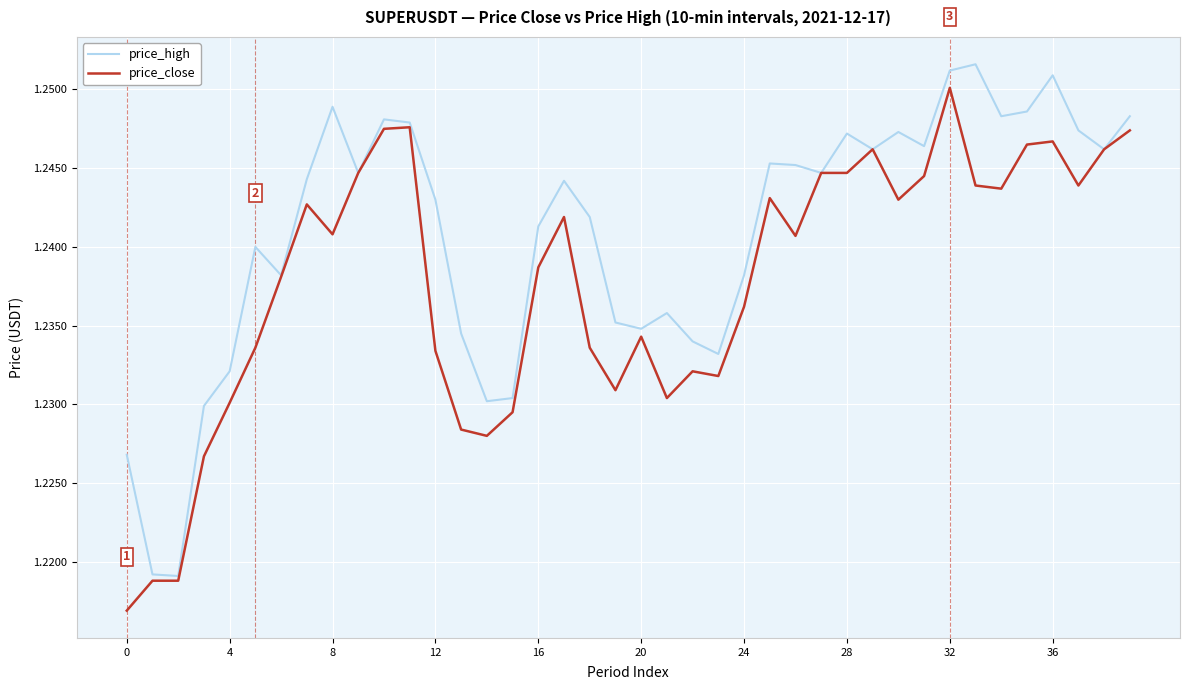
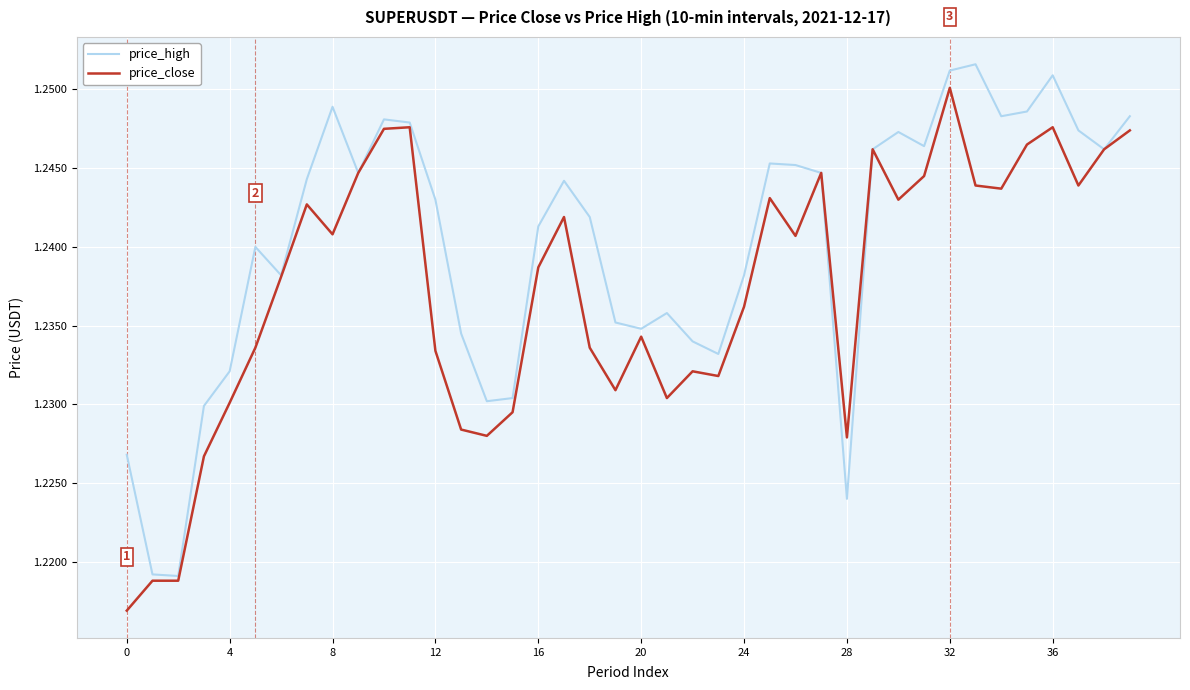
  {
    "price_high": {
      "0": 1.2268,
      "4": 1.2321,
      "8": 1.2489,
      "12": 1.2430,
      "16": 1.2413,
      "20": 1.2348,
      "24": 1.2382,
-     "28": 1.2472,
+     "28": 1.2240,
      "32": 1.2512,
      "36": 1.2509
    },
    "price_close": {
      "0": 1.2169,
      "4": 1.2301,
      "8": 1.2408,
      "12": 1.2334,
      "16": 1.2387,
      "20": 1.2343,
      "24": 1.2362,
-     "28": 1.2447,
+     "28": 1.2279,
      "32": 1.2501,
-     "36": 1.2467
+     "36": 1.2476
    }
  }
